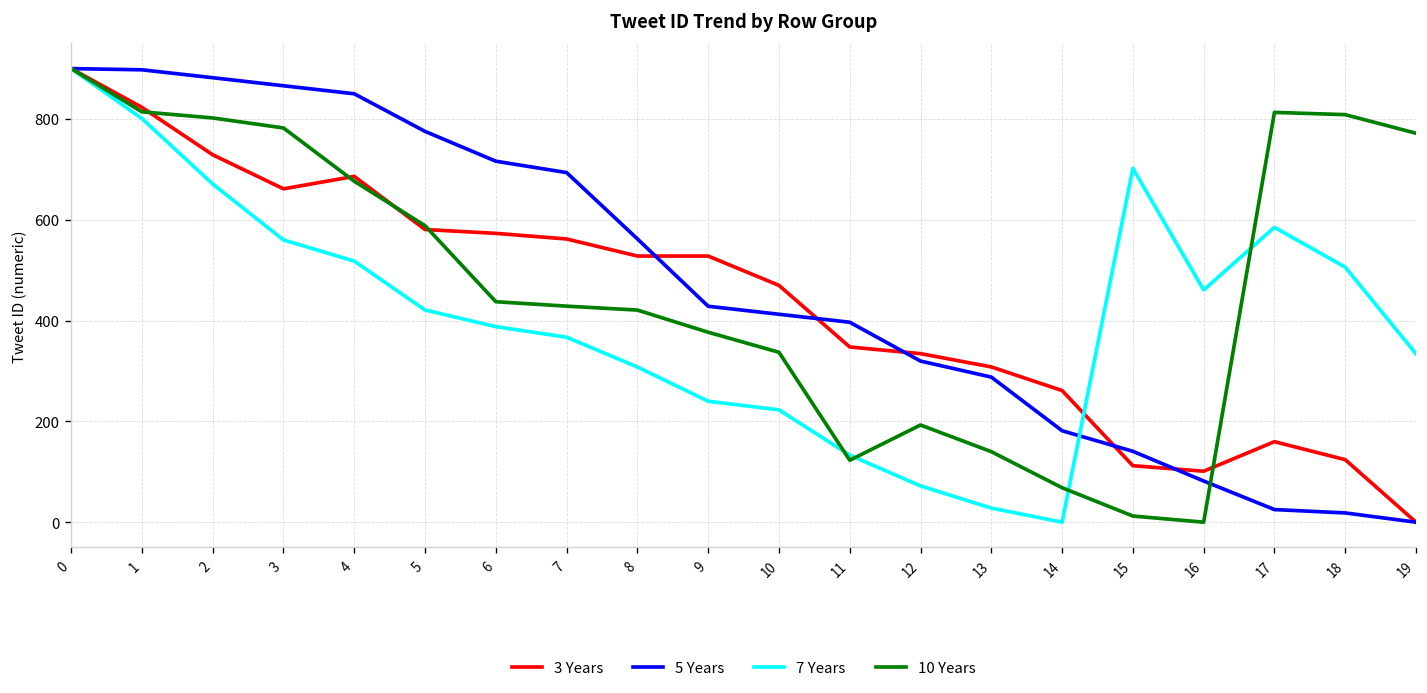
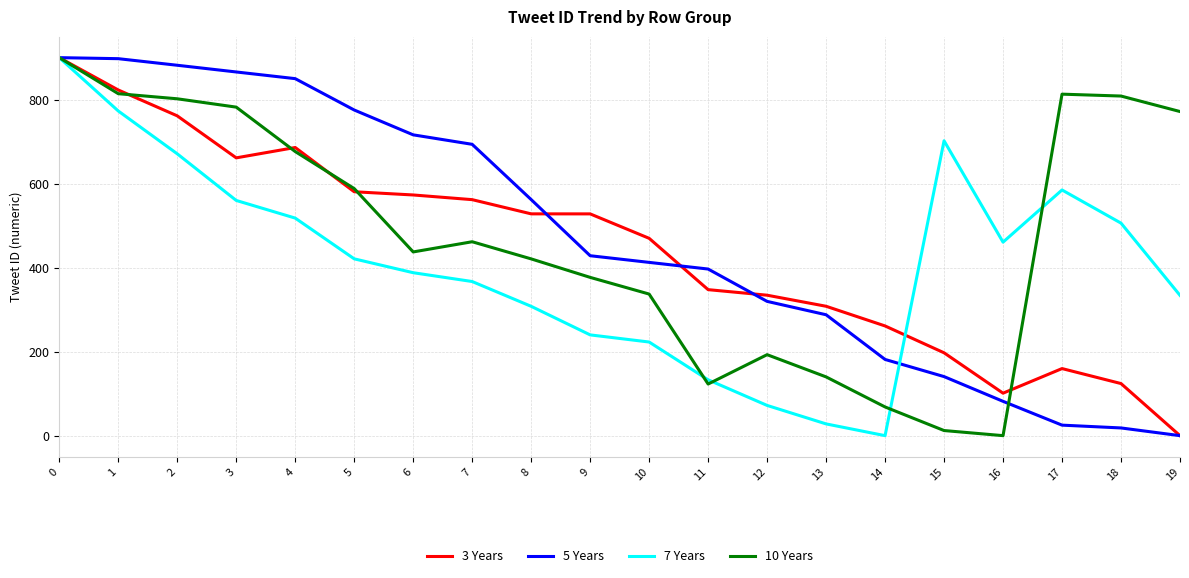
  {
    "3 Years": {
      "1": 820,
-     "2": 730,
+     "2": 760,
      "3": 660,
      "4": 690,
      "5": 580,
      "6": 570,
      "7": 560,
      "8": 530,
      "9": 530,
      "10": 470,
      "11": 350,
      "12": 330,
      "13": 310,
      "14": 260,
-     "15": 110,
+     "15": 200,
      "16": 100,
      "17": 160,
      "18": 120
    },
    "5 Years": {
      "1": 900,
      "2": 880,
      "3": 870,
      "4": 850,
      "5": 780,
      "6": 720,
      "7": 690,
      "8": 560,
      "9": 430,
      "10": 410,
      "11": 400,
      "12": 320,
      "13": 290,
      "14": 180,
      "15": 140,
      "16": 80,
      "17": 30,
      "18": 20
    },
    "7 Years": {
-     "1": 800,
+     "1": 770,
      "2": 670,
      "3": 560,
      "4": 520,
      "5": 420,
      "6": 390,
      "7": 370,
      "8": 310,
      "9": 240,
      "10": 220,
      "11": 130,
      "12": 70,
      "13": 30,
      "14": 0,
      "15": 700,
      "16": 460,
      "17": 580,
      "18": 510,
      "19": 330
    },
    "10 Years": {
      "1": 810,
      "2": 800,
      "3": 780,
      "4": 680,
      "5": 590,
      "6": 440,
-     "7": 430,
+     "7": 460,
      "8": 420,
      "9": 380,
      "10": 340,
      "11": 120,
      "12": 190,
      "13": 140,
      "14": 70,
      "15": 10,
      "16": 0,
      "17": 810,
      "18": 810,
      "19": 770
    }
  }
